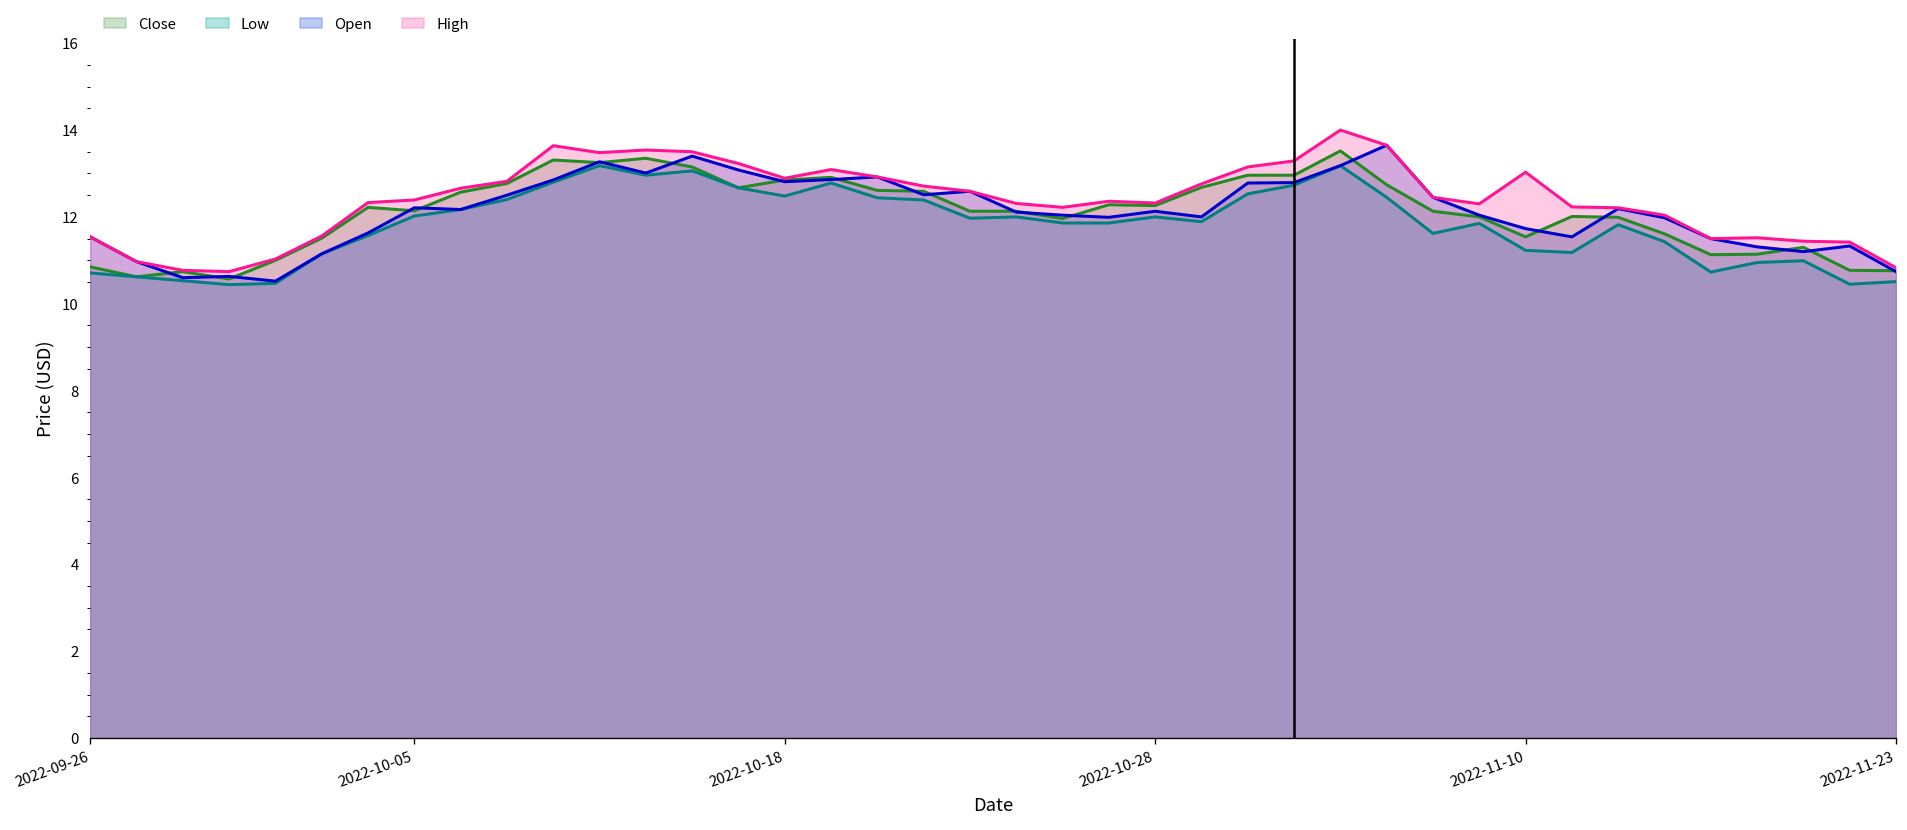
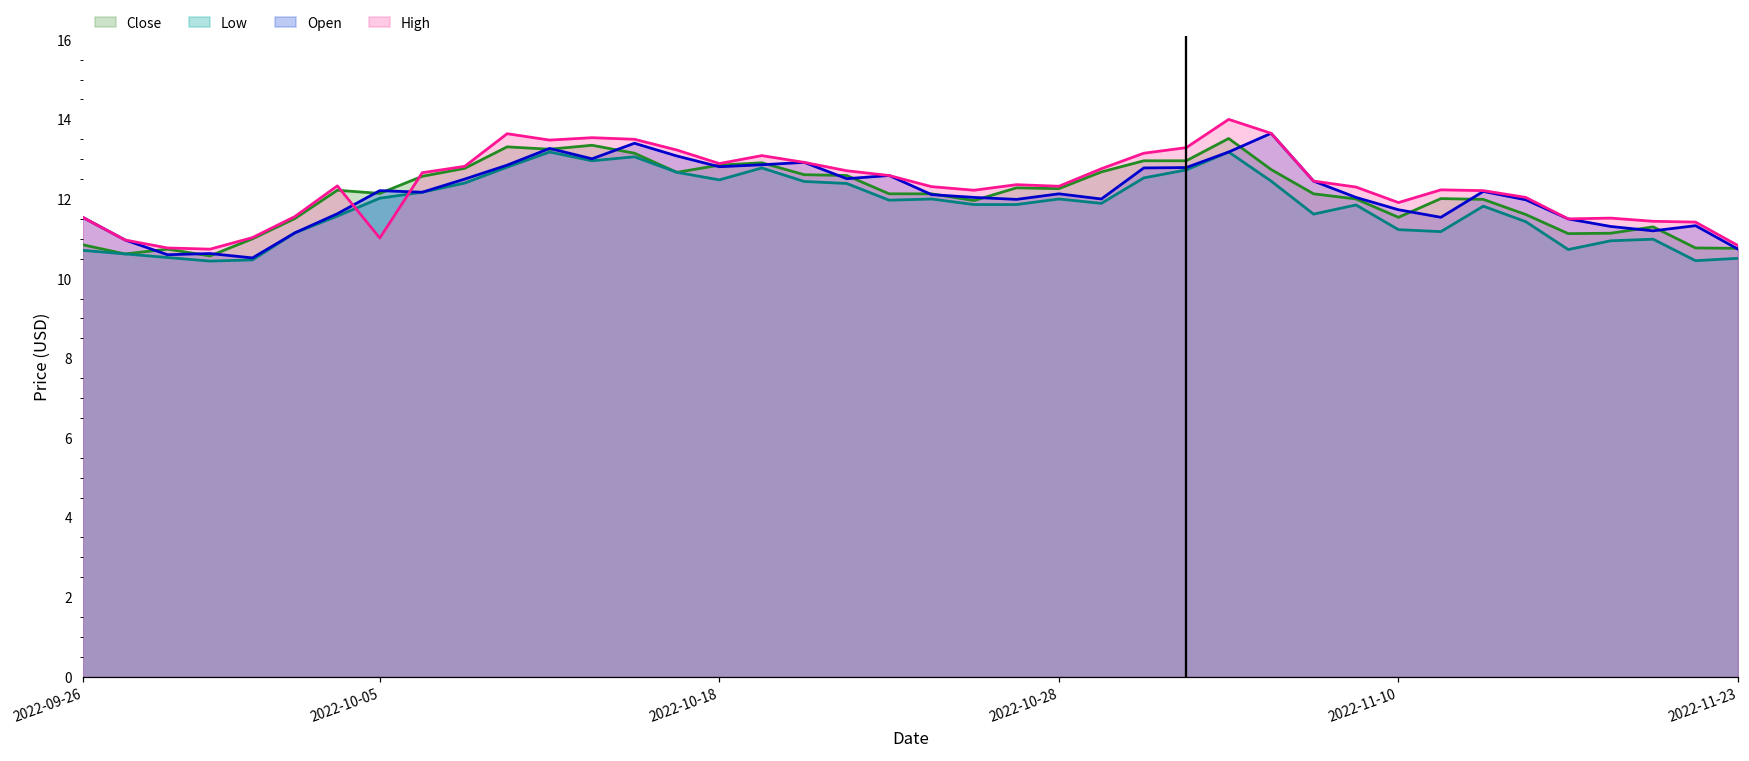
  {
    "High": {
-     "2022-10-05": 12.4,
-     "2022-11-10": 13.0
+     "2022-10-05": 11.0,
+     "2022-11-10": 11.9
    }
  }
